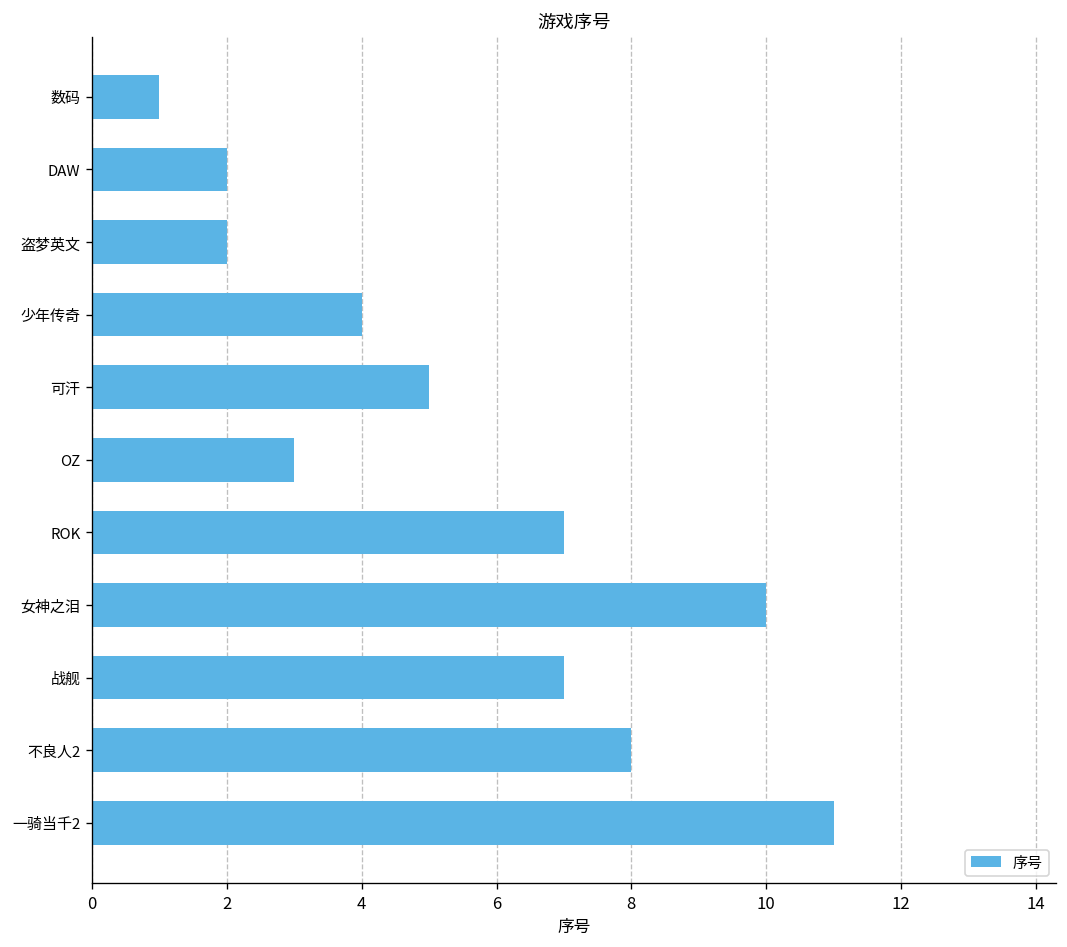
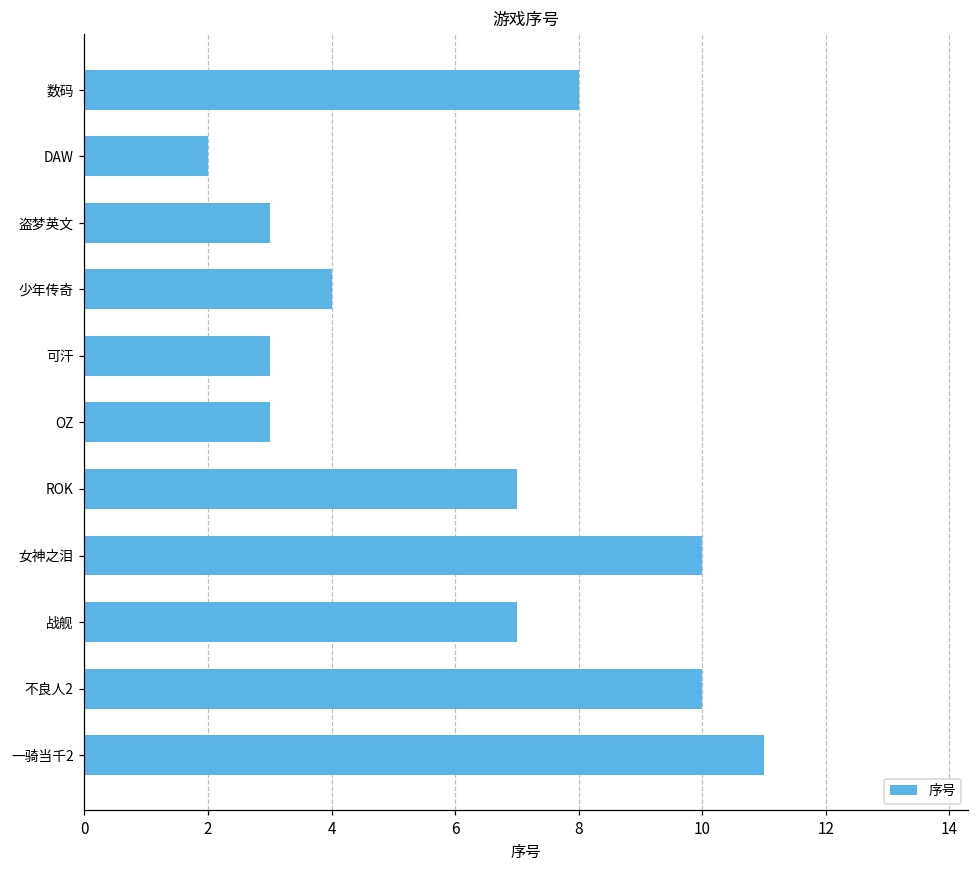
  {
-   "数码": 1,
+   "数码": 8,
    "DAW": 2,
-   "盗梦英文": 2,
+   "盗梦英文": 3,
    "少年传奇": 4,
-   "可汗": 5,
+   "可汗": 3,
    "OZ": 3,
    "ROK": 7,
    "女神之泪": 10,
    "战舰": 7,
-   "不良人2": 8,
+   "不良人2": 10,
    "一骑当千2": 11
  }
